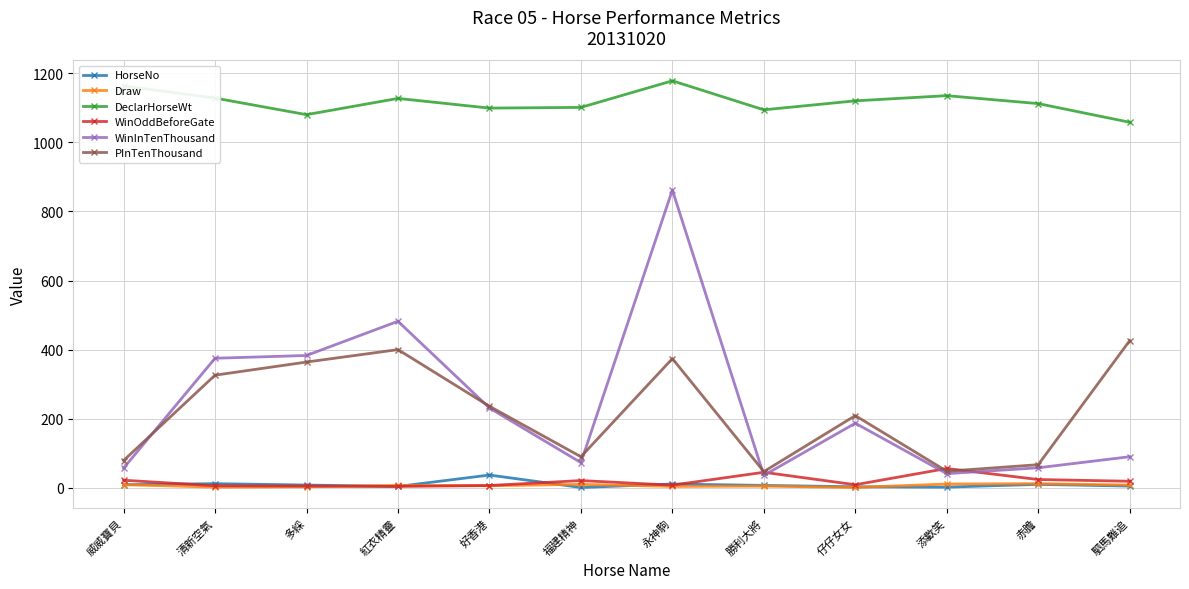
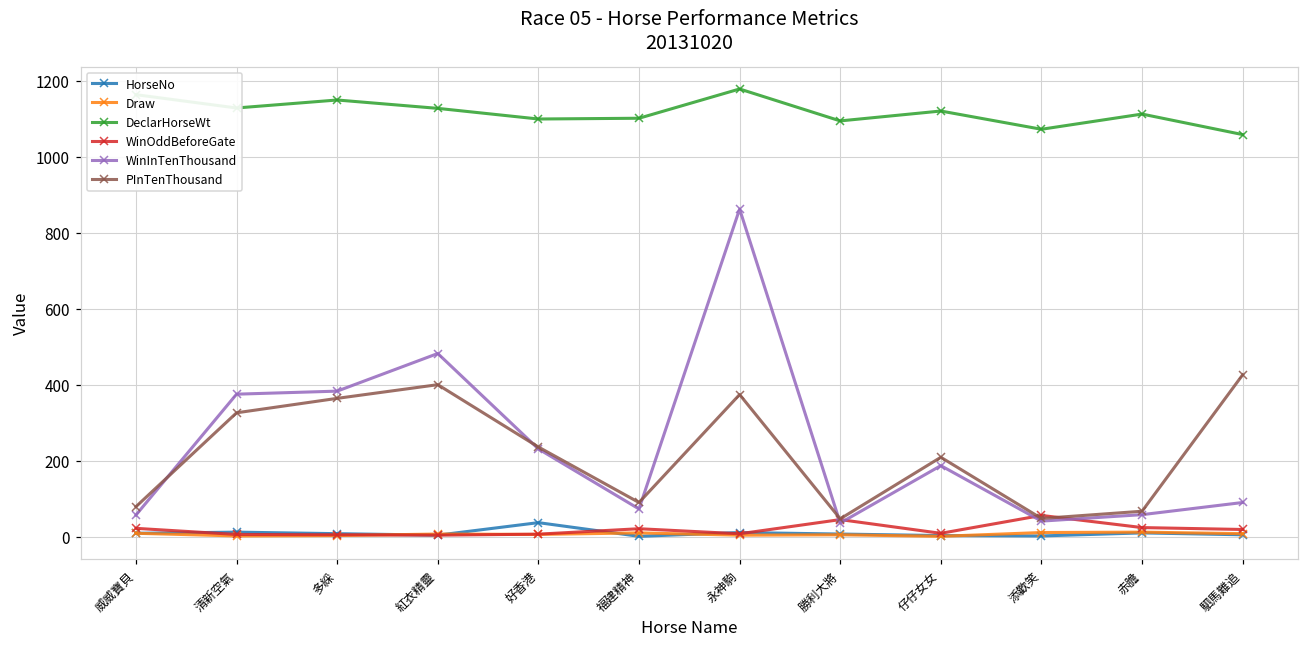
  {
    "HorseNo": {
      "好香港": 40,
      "福建精神": 0,
      "添歡笑": 0
    },
    "Draw": {
      "福建精神": 10,
      "添歡笑": 10
    },
    "DeclarHorseWt": {
-     "多綵": 1080,
+     "多綵": 1150,
      "紅衣精靈": 1130,
      "好香港": 1100,
      "福建精神": 1100,
      "永神駒": 1180,
      "勝利大將": 1090,
      "仔仔女女": 1120,
-     "添歡笑": 1140,
+     "添歡笑": 1070,
      "赤膽": 1110,
      "駟馬難追": 1060
    },
    "WinOddBeforeGate": {
      "威威寶貝": 20,
      "福建精神": 20,
      "添歡笑": 60,
      "赤膽": 20,
      "駟馬難追": 20
    },
    "WinInTenThousand": {
      "威威寶貝": 60,
      "清新空氣": 380,
      "多綵": 380,
      "紅衣精靈": 480,
      "福建精神": 70,
      "永神駒": 860,
      "勝利大將": 40,
      "仔仔女女": 190,
      "赤膽": 60,
      "駟馬難追": 90
    },
    "PInTenThousand": {
      "威威寶貝": 80,
      "清新空氣": 330,
      "多綵": 360,
      "紅衣精靈": 400,
      "福建精神": 90,
      "永神駒": 370,
      "仔仔女女": 210,
      "赤膽": 70,
      "駟馬難追": 430
    }
  }
